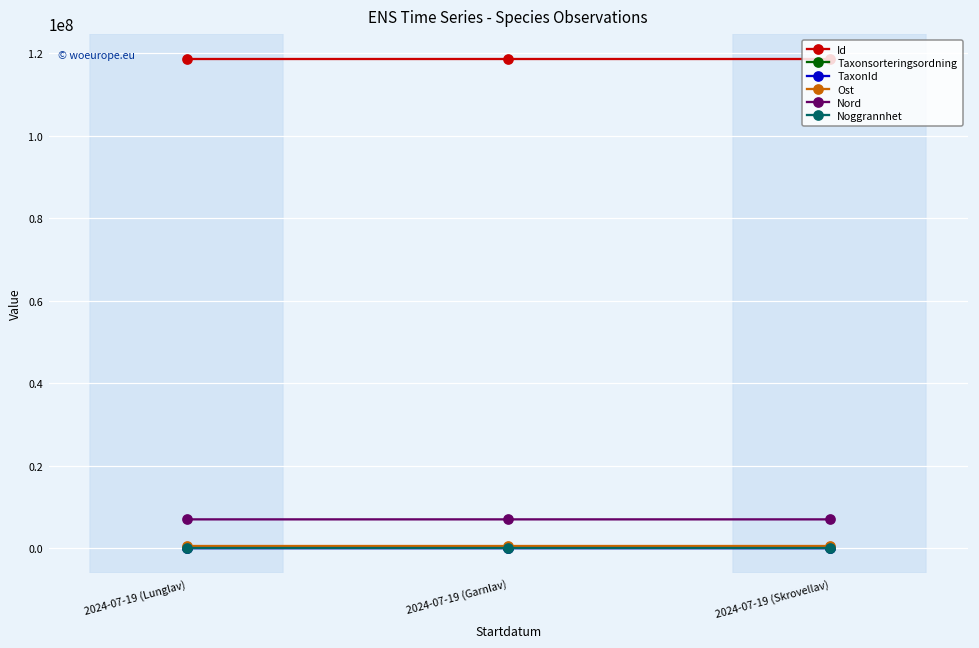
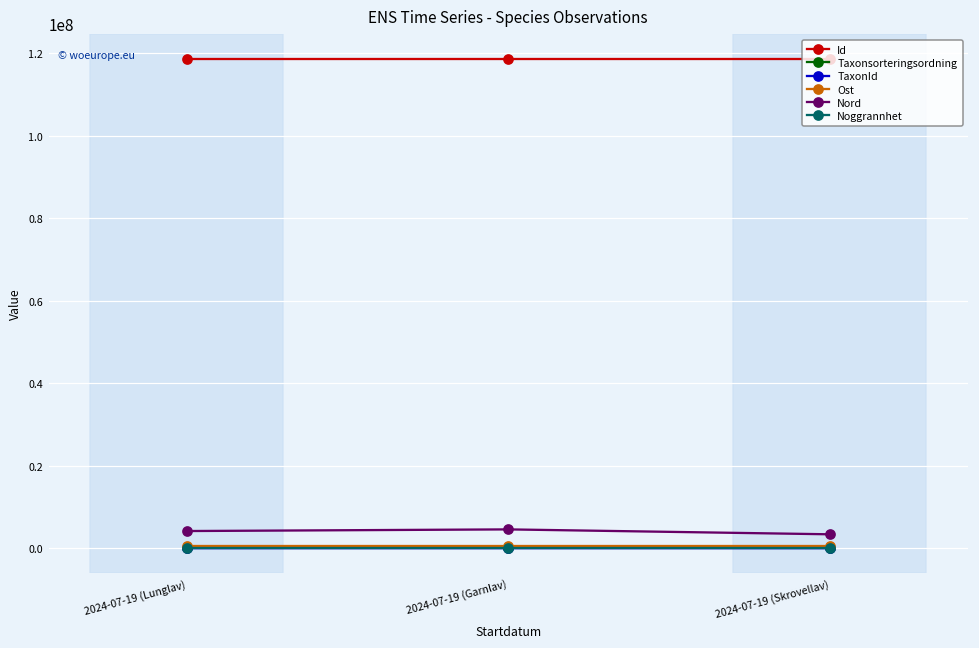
  {
    "Id": {
      "2024-07-19 (Lunglav)": 119000000,
      "2024-07-19 (Garnlav)": 119000000
    },
    "Nord": {
-     "2024-07-19 (Lunglav)": 7000000,
-     "2024-07-19 (Garnlav)": 7000000,
-     "2024-07-19 (Skrovellav)": 7000000
+     "2024-07-19 (Lunglav)": 4000000,
+     "2024-07-19 (Garnlav)": 5000000,
+     "2024-07-19 (Skrovellav)": 3000000
    }
  }
